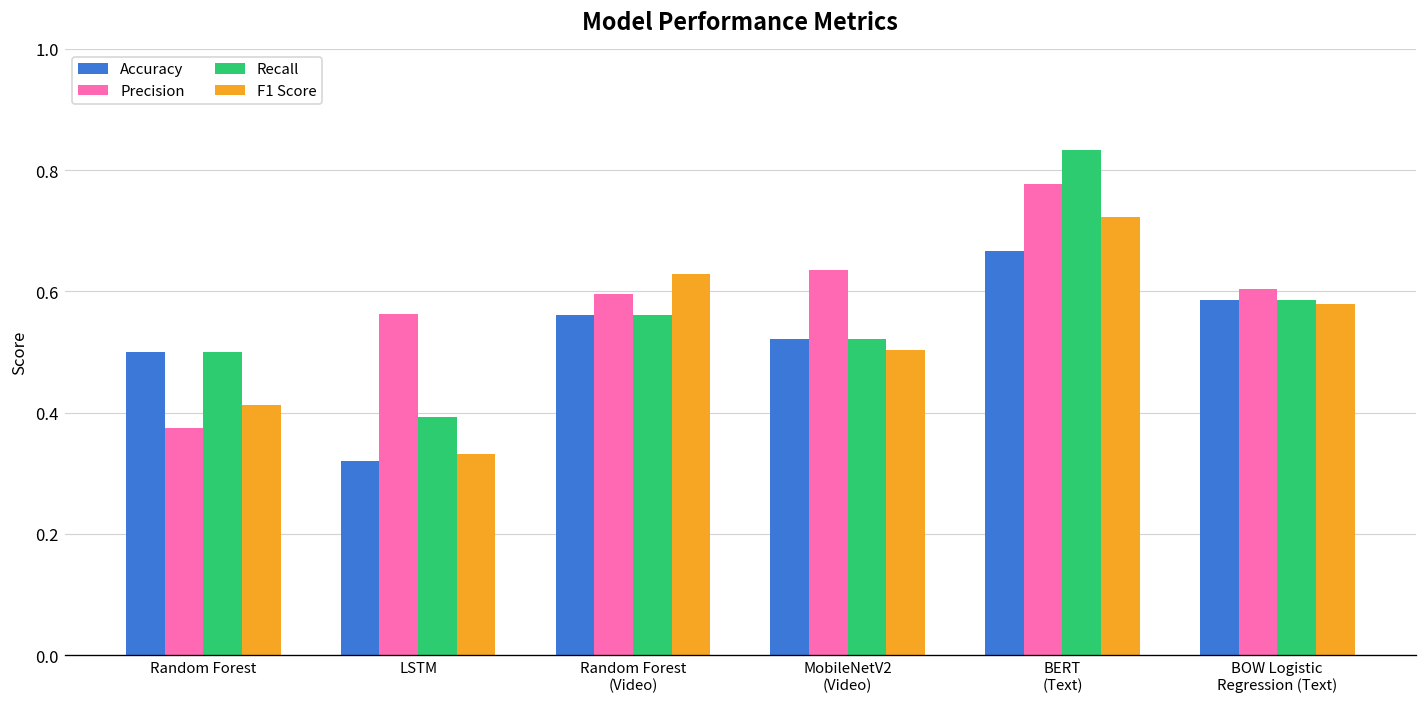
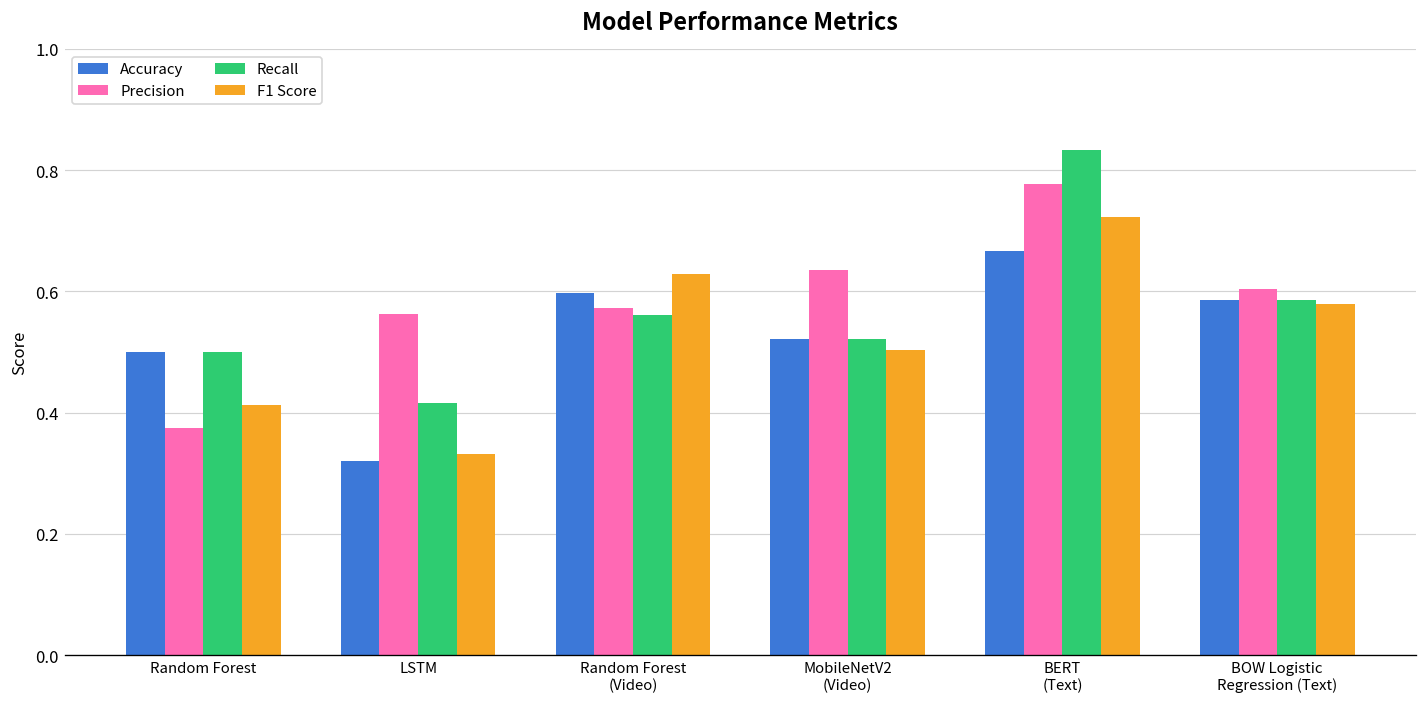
  {
    "Accuracy": {
      "Random Forest": 0.50,
      "LSTM": 0.32,
-     "Random Forest (Video)": 0.56,
+     "Random Forest (Video)": 0.60,
      "MobileNetV2 (Video)": 0.52,
      "BERT (Text)": 0.67,
      "BOW Logistic Regression (Text)": 0.59
    },
    "Precision": {
      "Random Forest": 0.38,
      "LSTM": 0.56,
-     "Random Forest (Video)": 0.60,
+     "Random Forest (Video)": 0.57,
      "MobileNetV2 (Video)": 0.64,
      "BERT (Text)": 0.78,
      "BOW Logistic Regression (Text)": 0.60
    },
    "Recall": {
      "Random Forest": 0.50,
-     "LSTM": 0.39,
+     "LSTM": 0.42,
      "Random Forest (Video)": 0.56,
      "MobileNetV2 (Video)": 0.52,
      "BERT (Text)": 0.83,
      "BOW Logistic Regression (Text)": 0.59
    },
    "F1 Score": {
      "Random Forest": 0.41,
      "LSTM": 0.33,
      "Random Forest (Video)": 0.63,
      "MobileNetV2 (Video)": 0.50,
      "BERT (Text)": 0.72,
      "BOW Logistic Regression (Text)": 0.58
    }
  }
